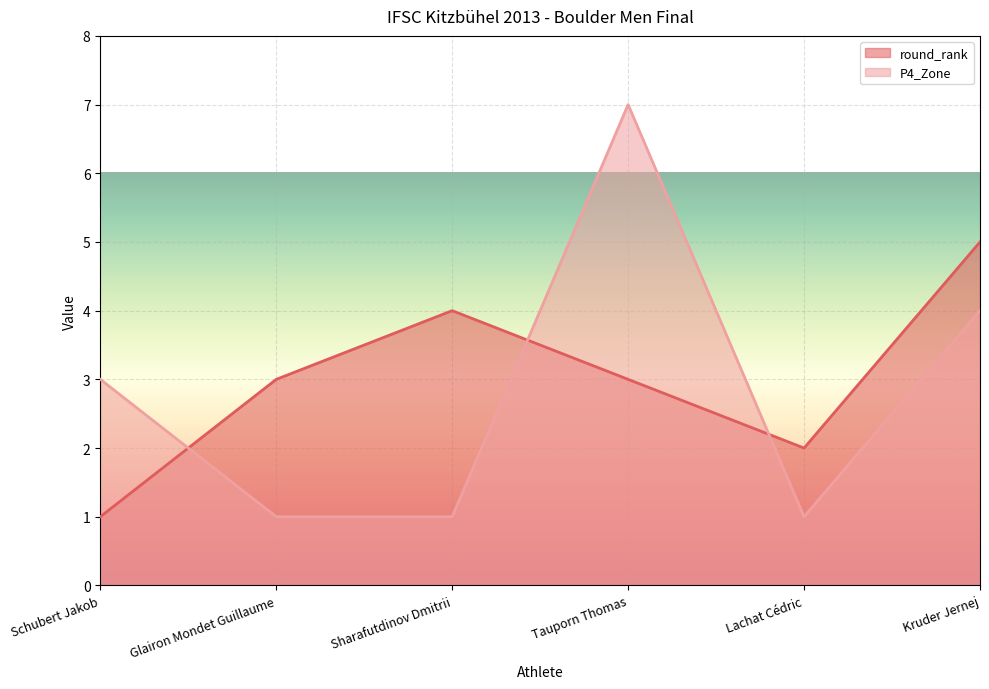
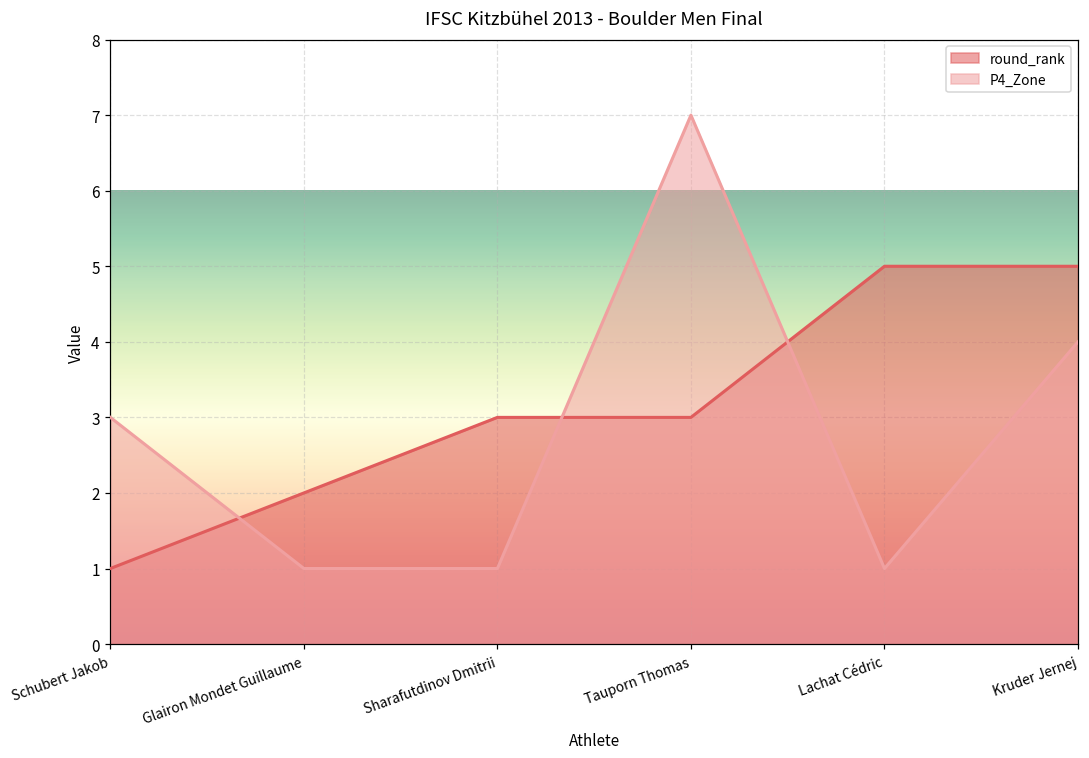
  {
    "round_rank": {
      "Schubert Jakob": 1,
-     "Glairon Mondet Guillaume": 3,
-     "Sharafutdinov Dmitrii": 4,
+     "Glairon Mondet Guillaume": 2,
+     "Sharafutdinov Dmitrii": 3,
      "Tauporn Thomas": 3,
-     "Lachat Cédric": 2,
+     "Lachat Cédric": 5,
      "Kruder Jernej": 5
    },
    "P4_Zone": {
      "Schubert Jakob": 3,
      "Glairon Mondet Guillaume": 1,
      "Sharafutdinov Dmitrii": 1,
      "Tauporn Thomas": 7,
      "Lachat Cédric": 1,
      "Kruder Jernej": 4
    }
  }
